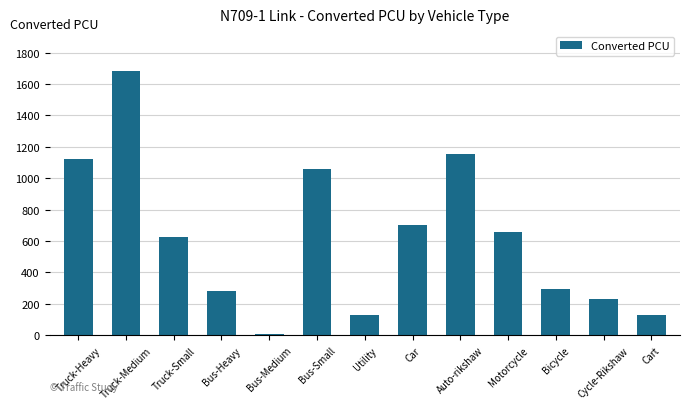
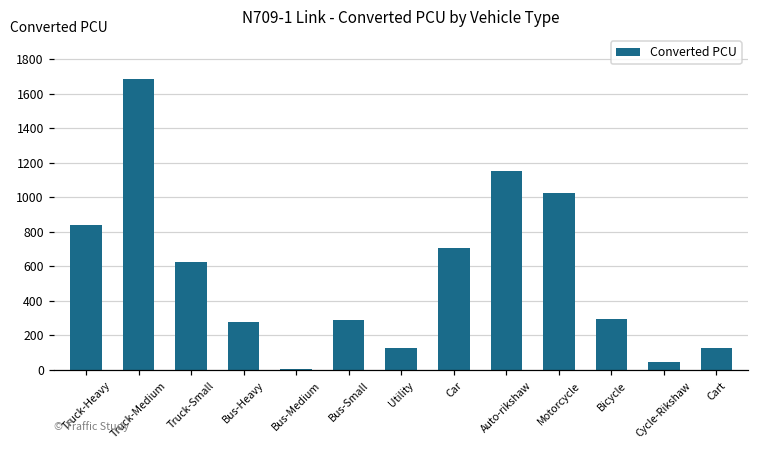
  {
-   "Truck-Heavy": 1120,
+   "Truck-Heavy": 840,
    "Truck-Medium": 1680,
    "Truck-Small": 630,
    "Bus-Heavy": 280,
-   "Bus-Small": 1060,
+   "Bus-Small": 290,
    "Utility": 130,
    "Car": 710,
    "Auto-rikshaw": 1150,
-   "Motorcycle": 660,
+   "Motorcycle": 1020,
    "Bicycle": 300,
-   "Cycle-Rikshaw": 230,
+   "Cycle-Rikshaw": 40,
    "Cart": 130
  }
